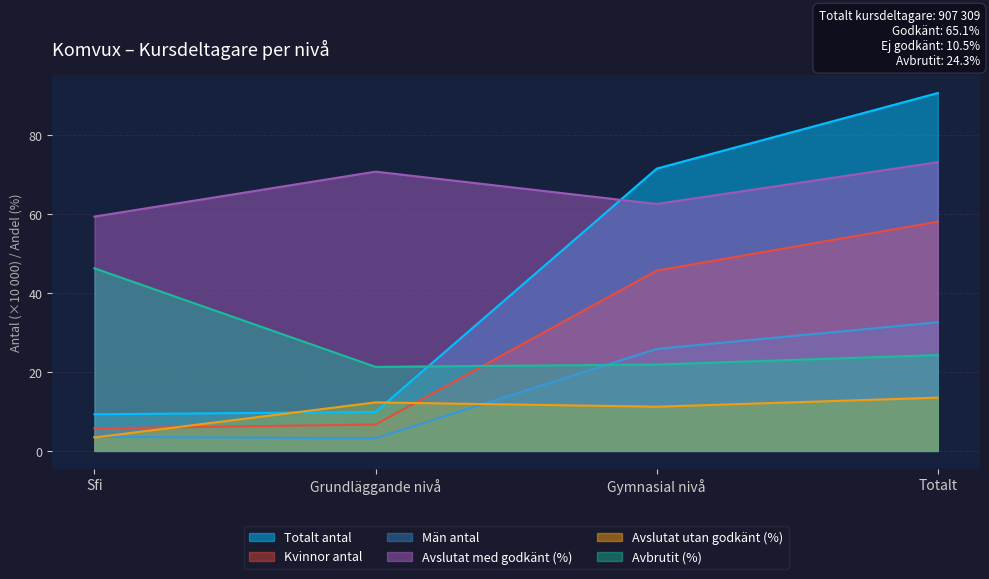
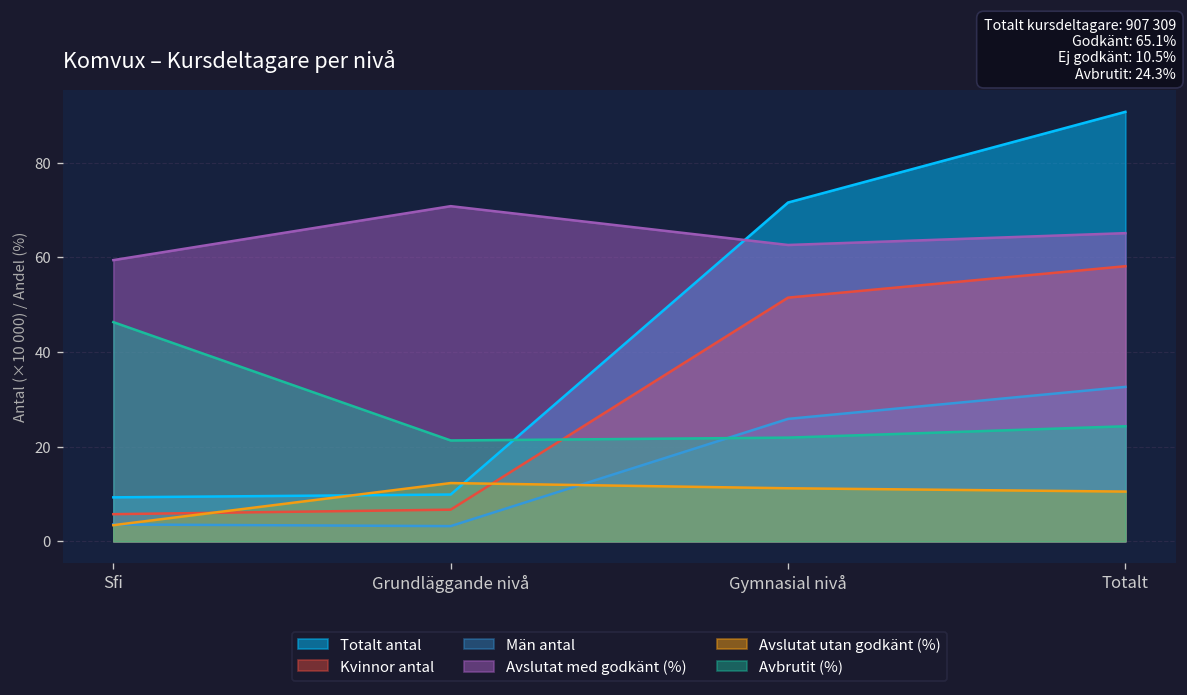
  {
    "Totalt antal": {
      "Sfi": 9,
      "Grundläggande nivå": 10,
      "Gymnasial nivå": 72,
      "Totalt": 91
    },
    "Kvinnor antal": {
      "Sfi": 6,
      "Grundläggande nivå": 7,
-     "Gymnasial nivå": 46,
+     "Gymnasial nivå": 51,
      "Totalt": 58
    },
    "Avslutat med godkänt (%)": {
      "Sfi": 59,
      "Grundläggande nivå": 71,
      "Gymnasial nivå": 63,
-     "Totalt": 73
+     "Totalt": 65
    },
    "Avslutat utan godkänt (%)": {
      "Grundläggande nivå": 12,
      "Gymnasial nivå": 11,
-     "Totalt": 14
+     "Totalt": 11
    }
  }
